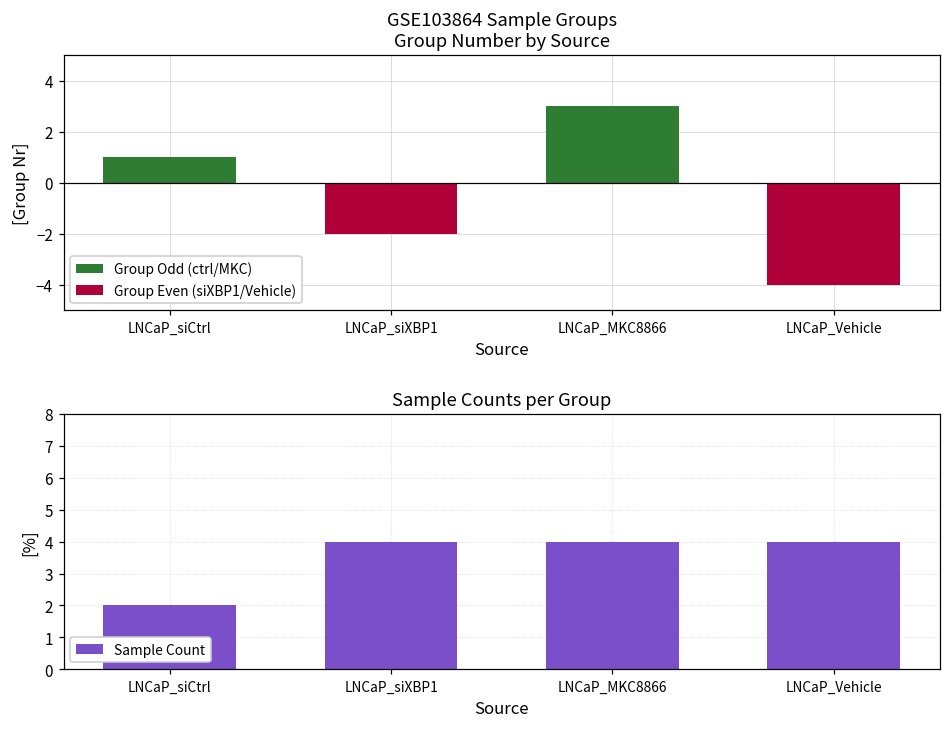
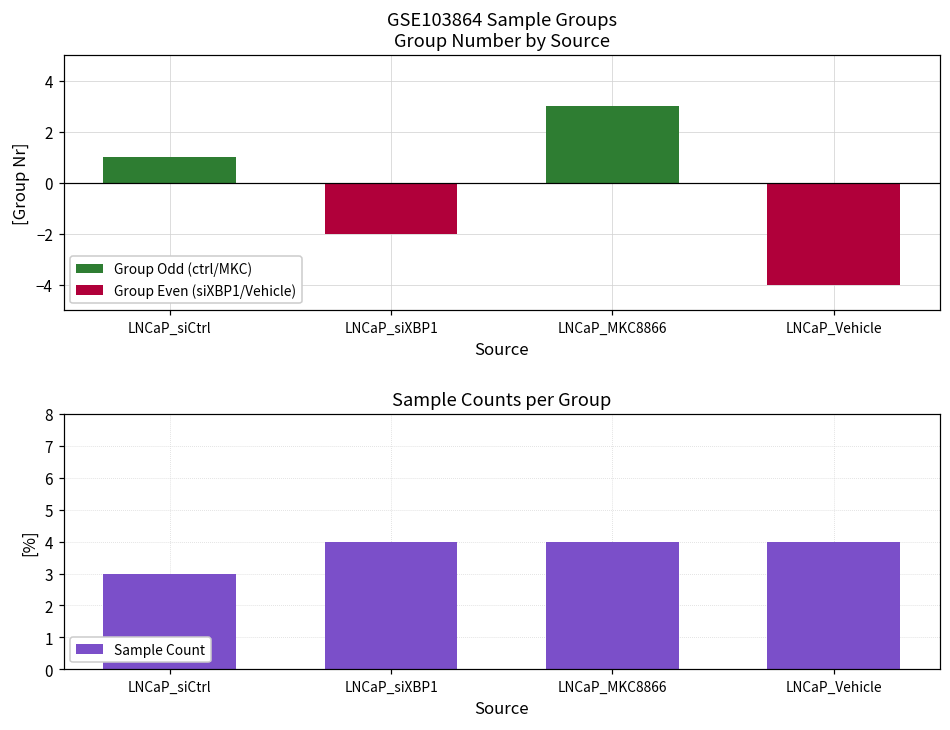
  {
    "GSE103864 Sample Groups Group Number by Source": {
      "Group Odd (ctrl/MKC)": {
        "LNCaP_siCtrl": 1.0,
        "LNCaP_MKC8866": 3.0
      },
      "Group Even (siXBP1/Vehicle)": {
        "LNCaP_siXBP1": -2.0,
        "LNCaP_Vehicle": -4.0
      }
    },
    "Sample Counts per Group": {
-     "LNCaP_siCtrl": 2,
+     "LNCaP_siCtrl": 3,
      "LNCaP_siXBP1": 4,
      "LNCaP_MKC8866": 4,
      "LNCaP_Vehicle": 4
    }
  }
